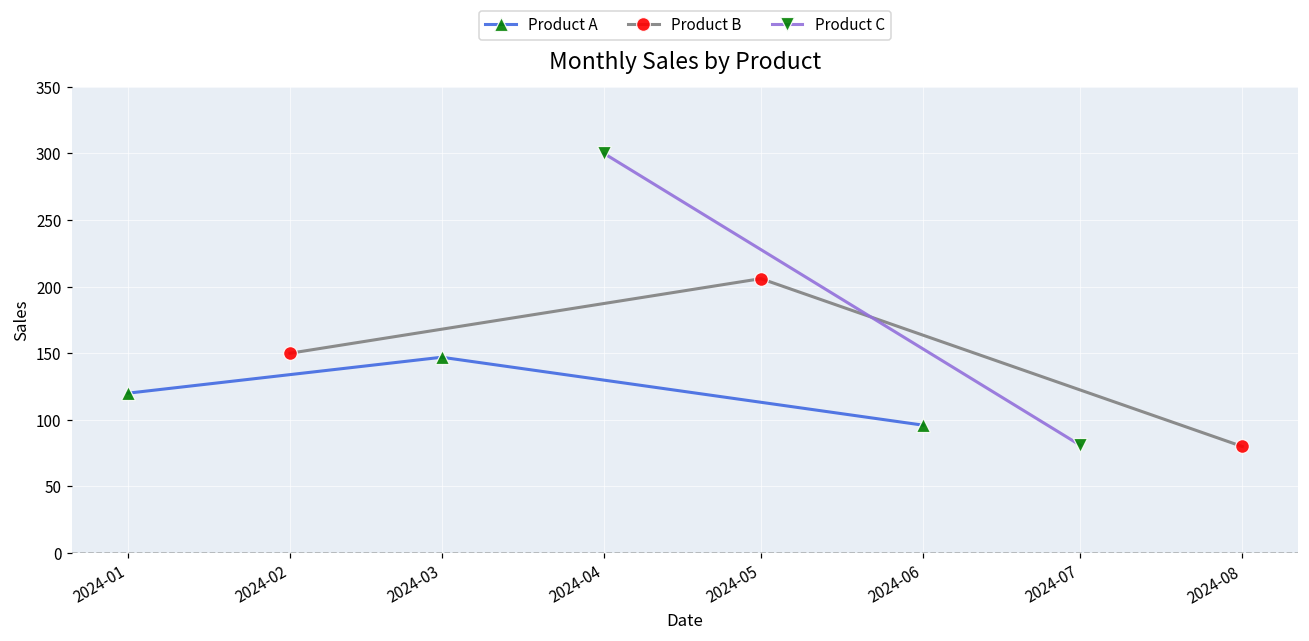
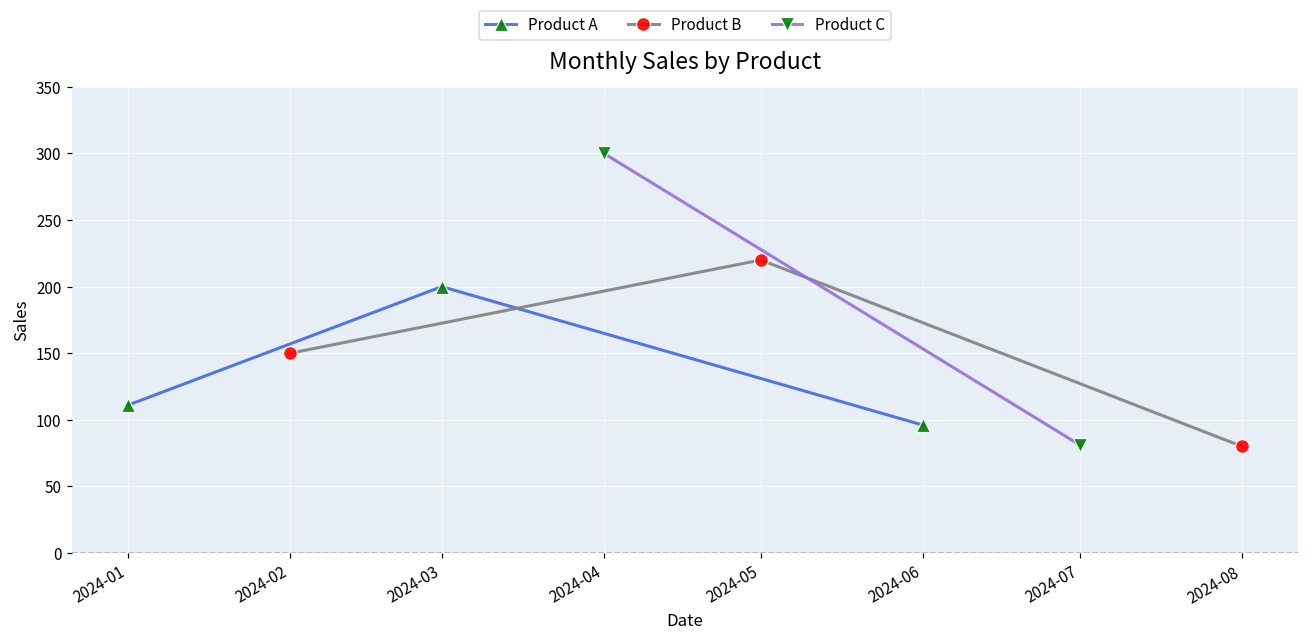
  {
    "Product A": {
-     "2024-01": 120,
-     "2024-03": 147,
+     "2024-01": 111,
+     "2024-03": 200,
      "2024-06": 96
    },
    "Product B": {
      "2024-02": 150,
-     "2024-05": 206,
+     "2024-05": 220,
      "2024-08": 80
    },
    "Product C": {
      "2024-04": 300,
      "2024-07": 81
    }
  }
